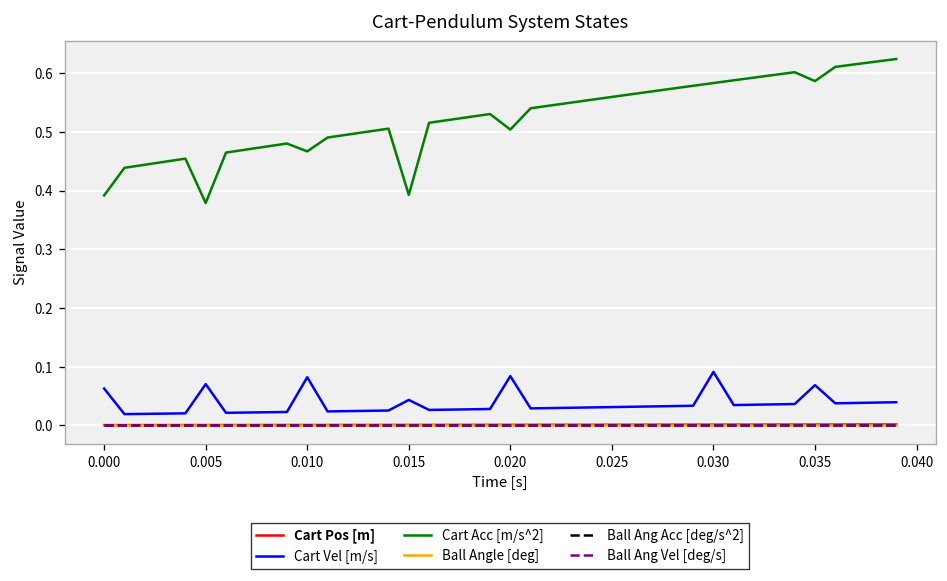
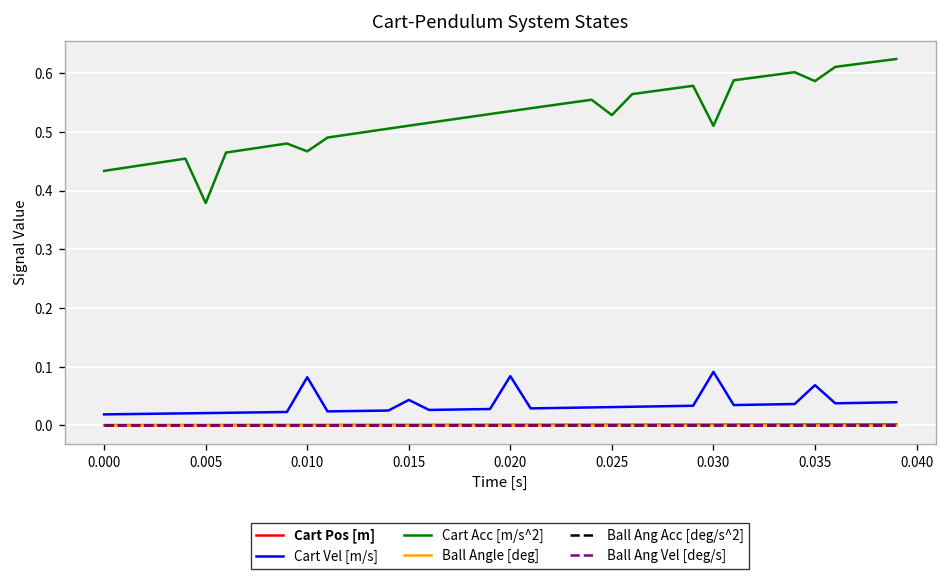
  {
    "Cart Vel [m/s]": {
-     "0.000": 0.06,
-     "0.005": 0.07,
+     "0.000": 0.02,
+     "0.005": 0.02,
      "0.010": 0.08,
      "0.015": 0.04,
      "0.020": 0.08,
      "0.025": 0.03,
      "0.030": 0.09,
      "0.035": 0.07
    },
    "Cart Acc [m/s^2]": {
-     "0.000": 0.39,
+     "0.000": 0.43,
      "0.005": 0.38,
      "0.010": 0.47,
-     "0.015": 0.39,
-     "0.020": 0.50,
-     "0.025": 0.56,
-     "0.030": 0.58,
+     "0.015": 0.51,
+     "0.020": 0.54,
+     "0.025": 0.53,
+     "0.030": 0.51,
      "0.035": 0.59
    }
  }
